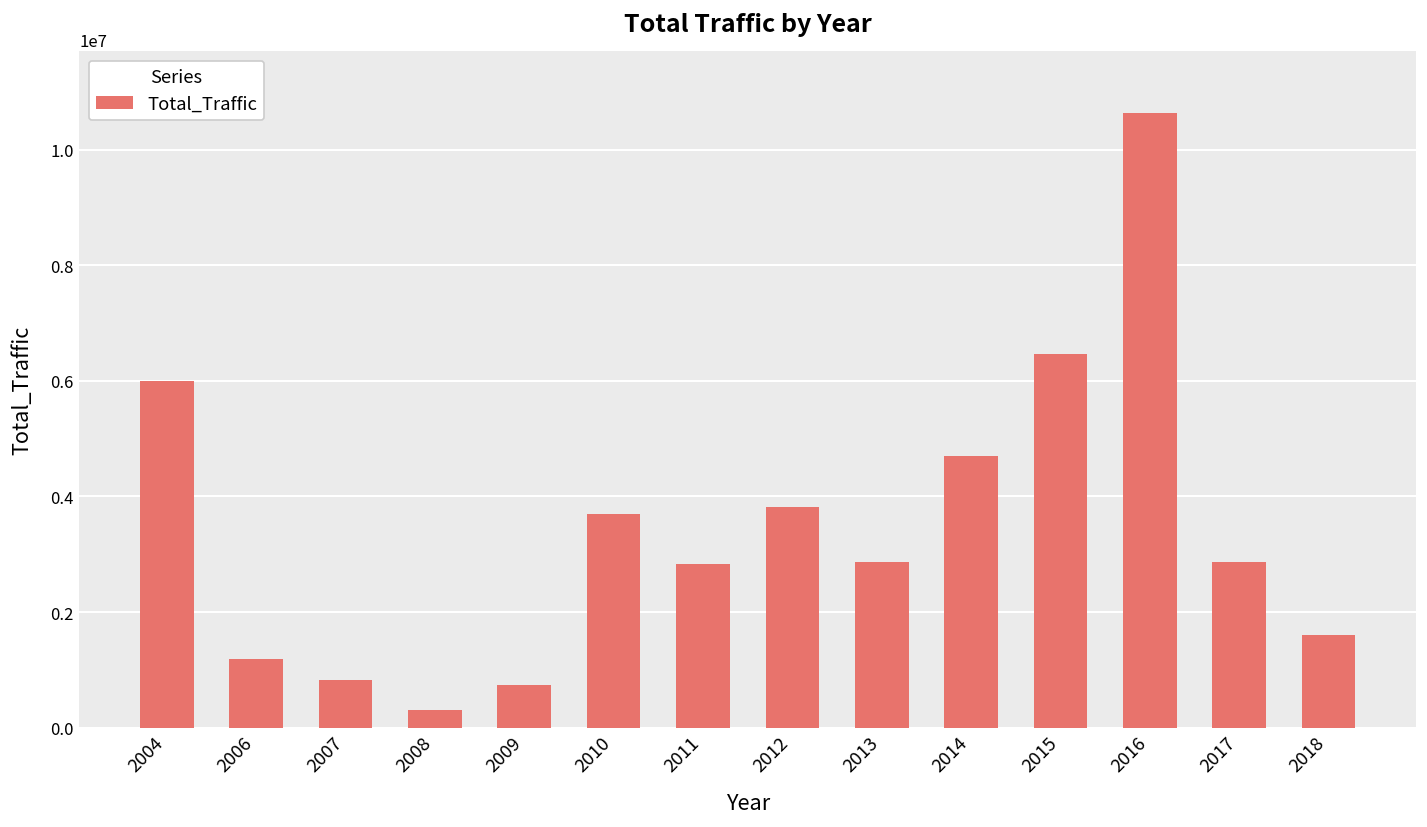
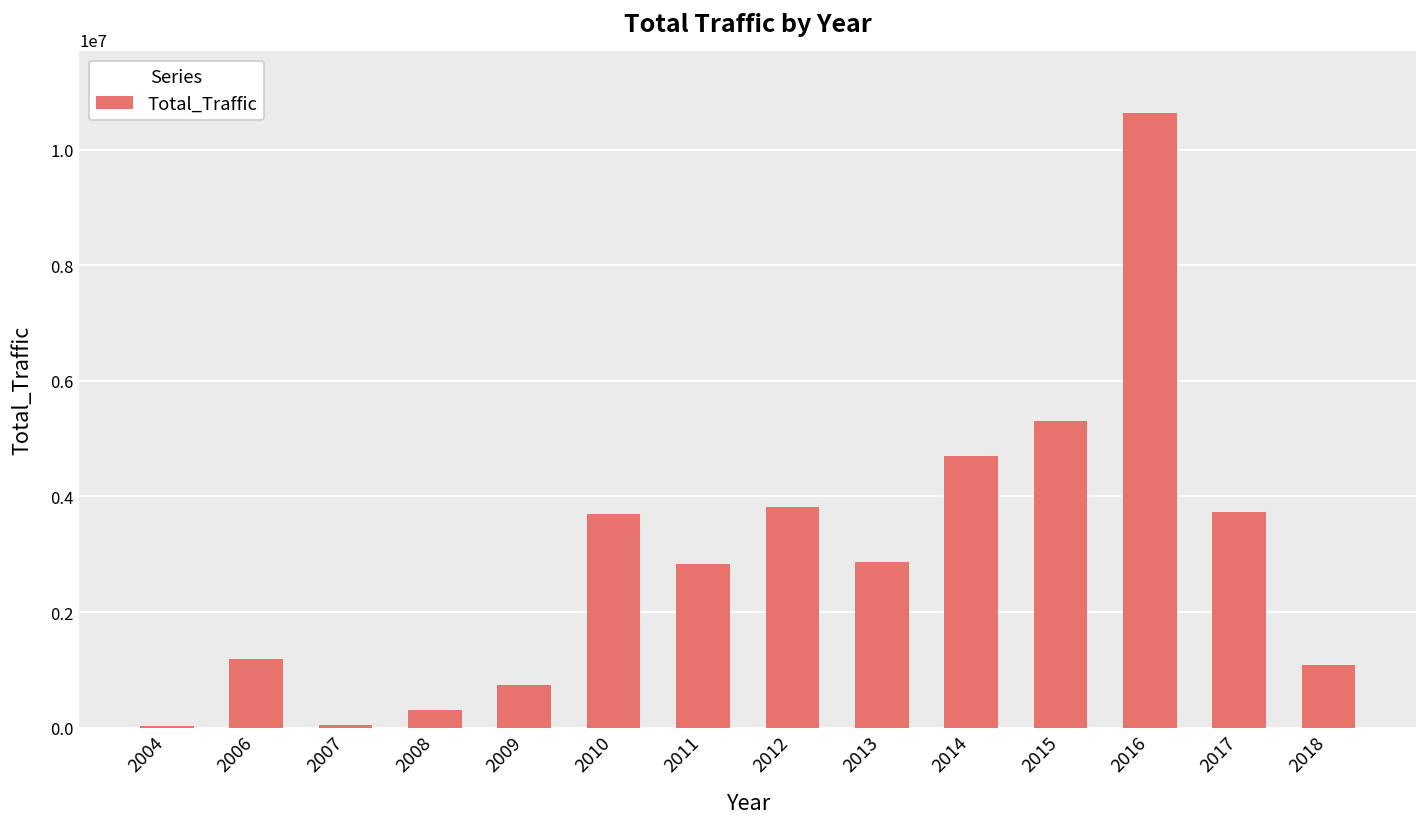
  {
-   "2004": 6000000,
+   "2004": 0,
    "2006": 1200000,
-   "2007": 800000,
+   "2007": 0,
    "2008": 300000,
    "2009": 700000,
    "2010": 3700000,
    "2011": 2800000,
    "2012": 3800000,
    "2013": 2900000,
    "2014": 4700000,
-   "2015": 6500000,
+   "2015": 5300000,
    "2016": 10600000,
-   "2017": 2900000,
-   "2018": 1600000
+   "2017": 3700000,
+   "2018": 1100000
  }
